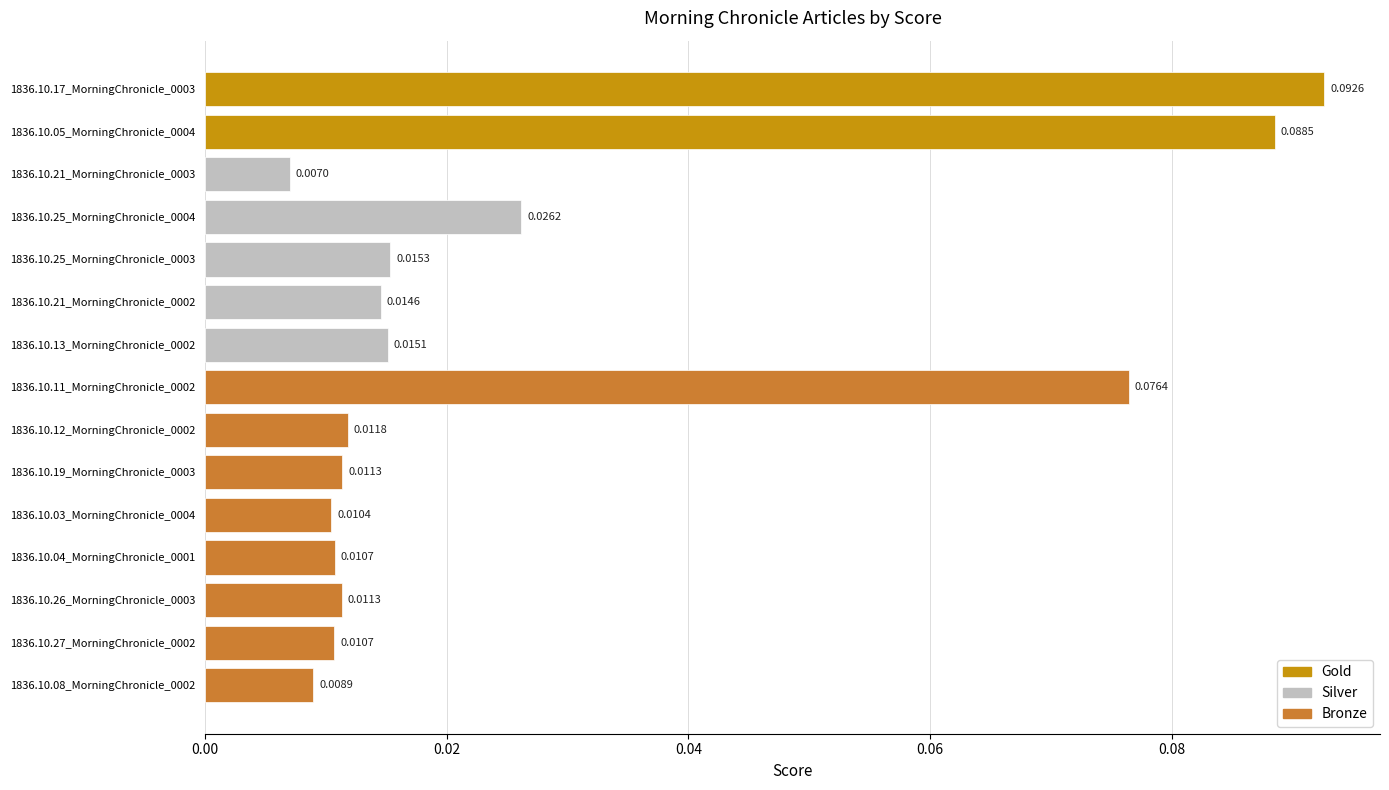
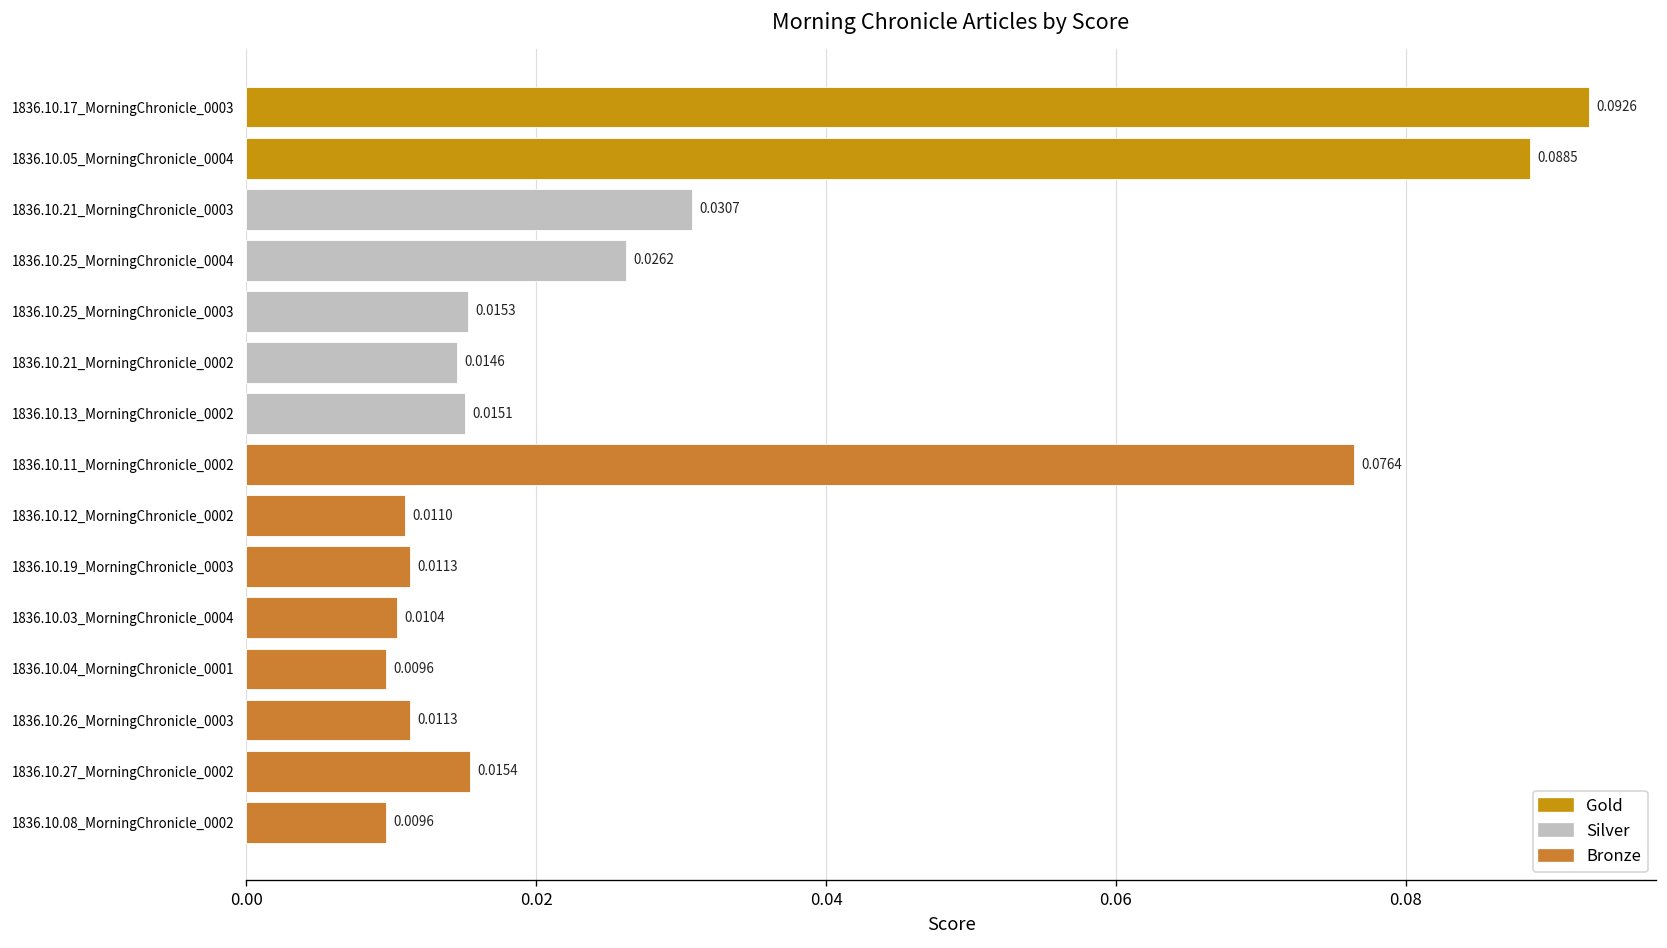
  {
    "1836.10.17_MorningChronicle_0003": 0.0926,
    "1836.10.05_MorningChronicle_0004": 0.0885,
-   "1836.10.21_MorningChronicle_0003": 0.0070,
+   "1836.10.21_MorningChronicle_0003": 0.0307,
    "1836.10.25_MorningChronicle_0004": 0.0262,
    "1836.10.25_MorningChronicle_0003": 0.0153,
    "1836.10.21_MorningChronicle_0002": 0.0146,
    "1836.10.13_MorningChronicle_0002": 0.0151,
    "1836.10.11_MorningChronicle_0002": 0.0764,
-   "1836.10.12_MorningChronicle_0002": 0.0118,
+   "1836.10.12_MorningChronicle_0002": 0.0110,
    "1836.10.19_MorningChronicle_0003": 0.0113,
    "1836.10.03_MorningChronicle_0004": 0.0104,
-   "1836.10.04_MorningChronicle_0001": 0.0107,
+   "1836.10.04_MorningChronicle_0001": 0.0096,
    "1836.10.26_MorningChronicle_0003": 0.0113,
-   "1836.10.27_MorningChronicle_0002": 0.0107,
-   "1836.10.08_MorningChronicle_0002": 0.0089
+   "1836.10.27_MorningChronicle_0002": 0.0154,
+   "1836.10.08_MorningChronicle_0002": 0.0096
  }
